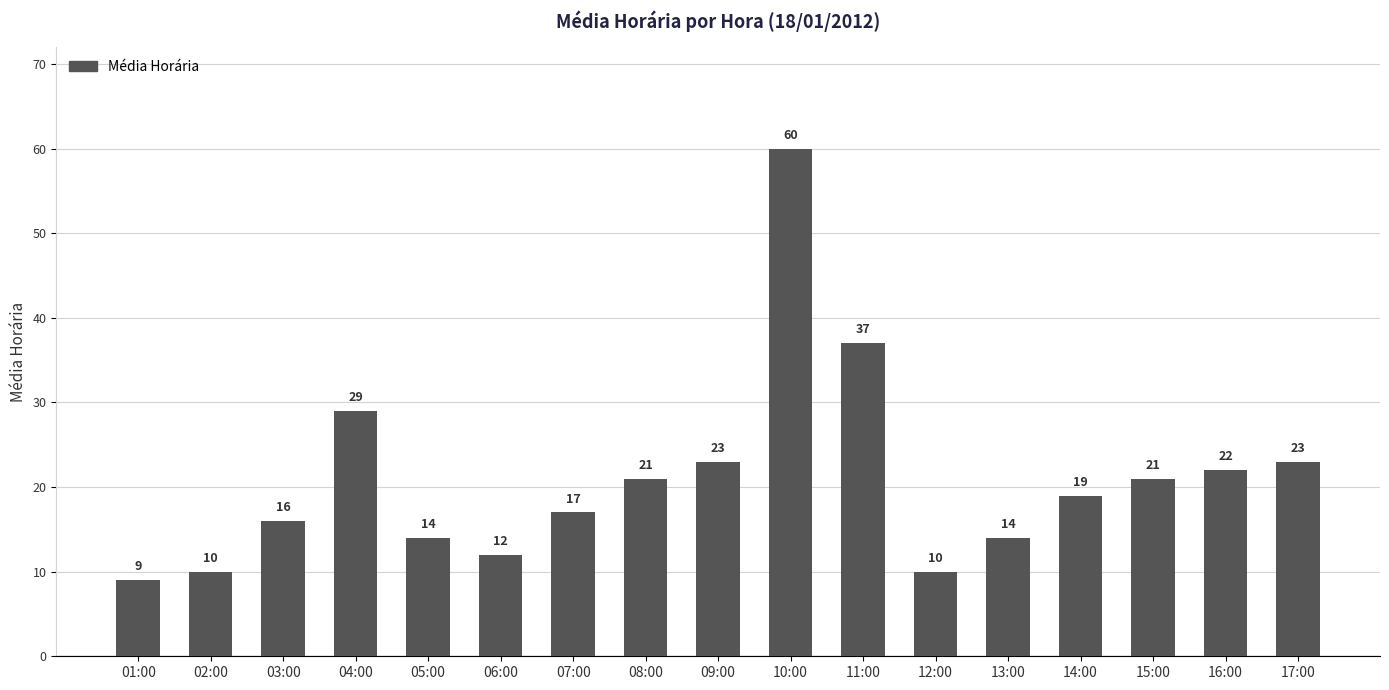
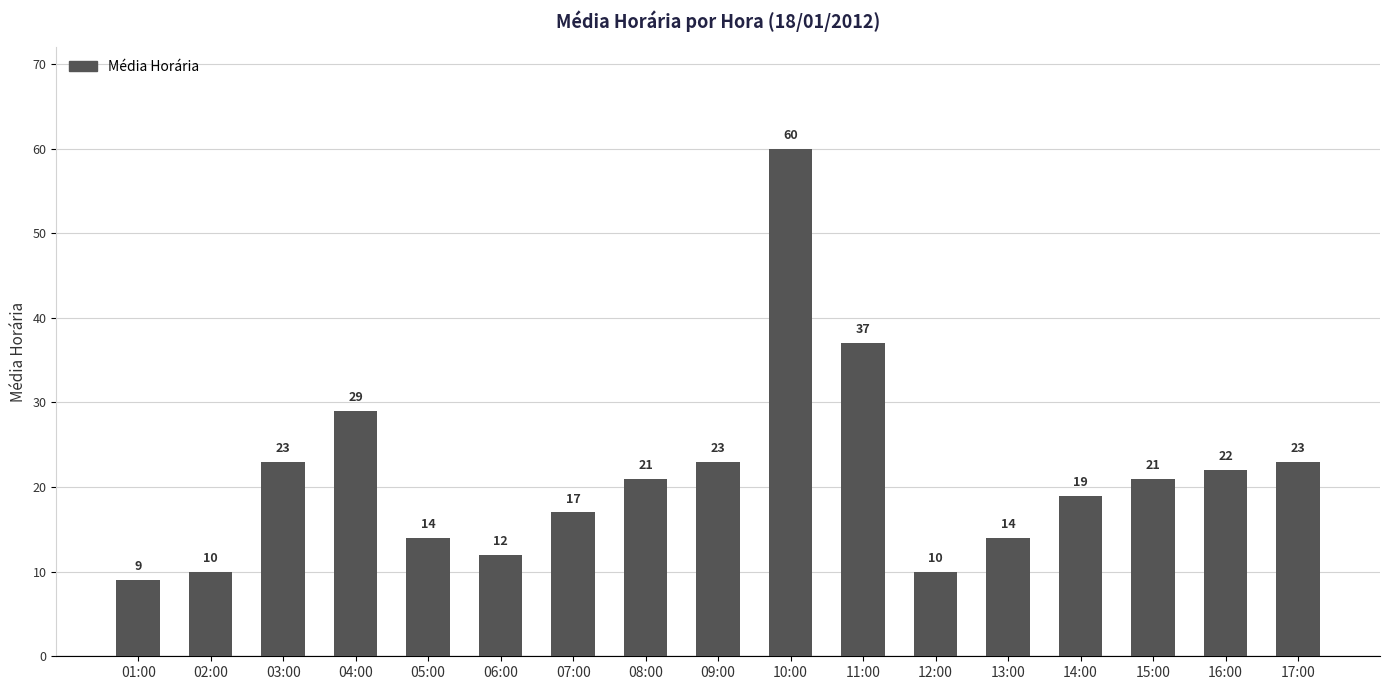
  {
    "01:00": 9,
    "02:00": 10,
-   "03:00": 16,
+   "03:00": 23,
    "04:00": 29,
    "05:00": 14,
    "06:00": 12,
    "07:00": 17,
    "08:00": 21,
    "09:00": 23,
    "10:00": 60,
    "11:00": 37,
    "12:00": 10,
    "13:00": 14,
    "14:00": 19,
    "15:00": 21,
    "16:00": 22,
    "17:00": 23
  }
